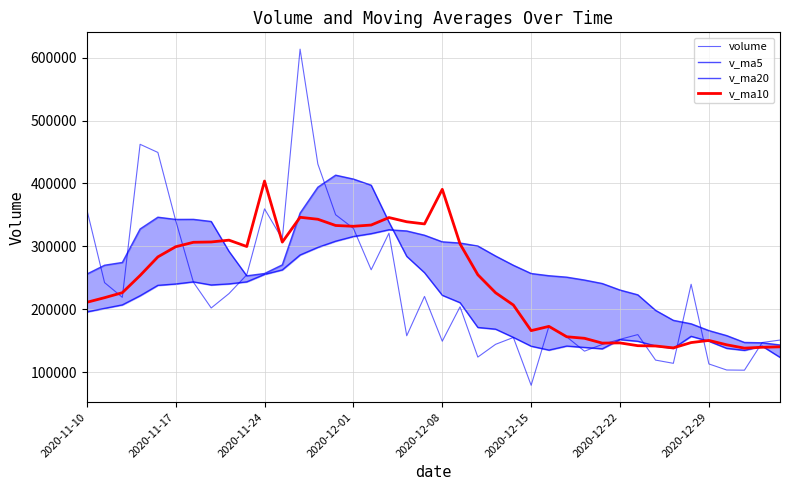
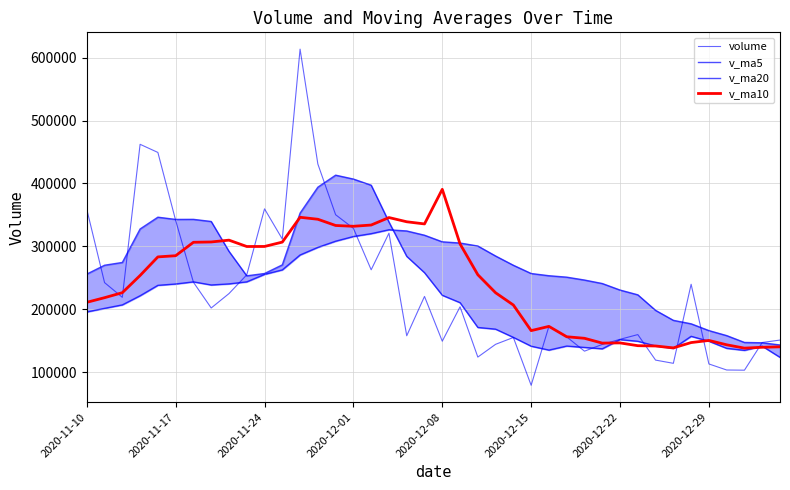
  {
    "v_ma10": {
      "2020-11-10": 210000,
-     "2020-11-17": 300000,
-     "2020-11-24": 400000,
+     "2020-11-17": 290000,
+     "2020-11-24": 300000,
      "2020-12-08": 390000,
      "2020-12-15": 170000,
      "2020-12-22": 150000
    }
  }
